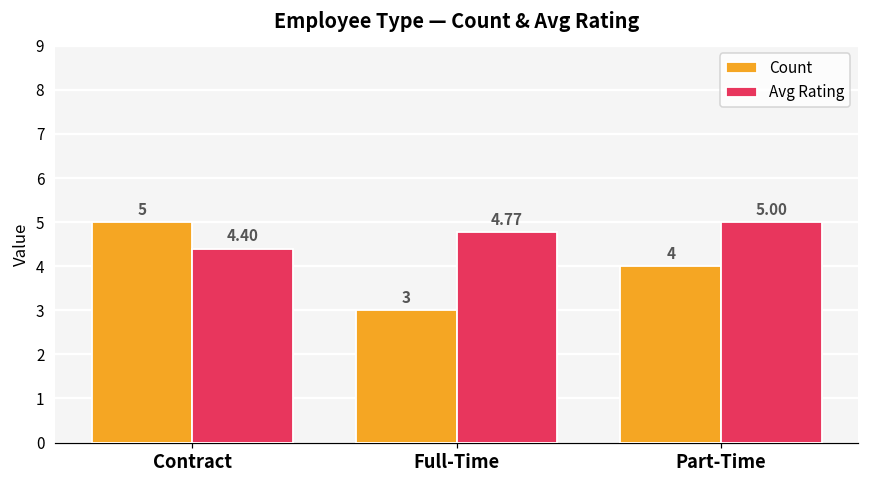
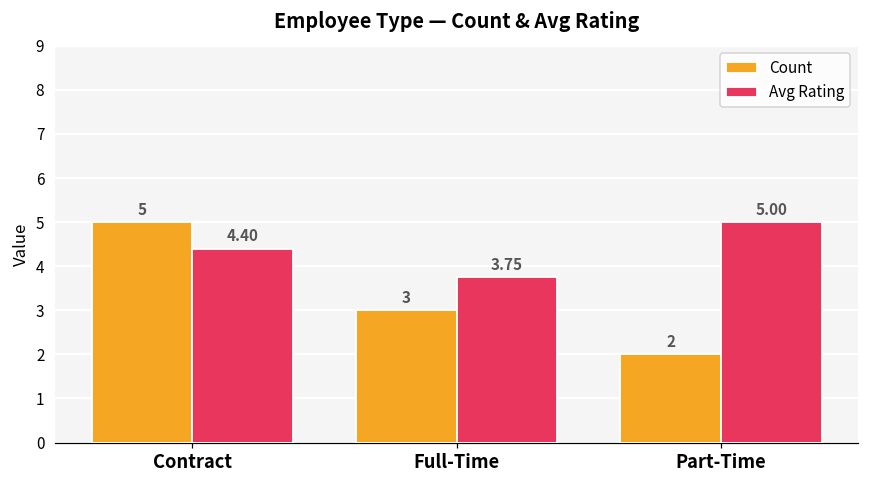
  {
    "Count": {
      "Contract": 5,
      "Full-Time": 3,
-     "Part-Time": 4
+     "Part-Time": 2
    },
    "Avg Rating": {
      "Contract": 4.40,
-     "Full-Time": 4.77,
+     "Full-Time": 3.75,
      "Part-Time": 5.00
    }
  }
